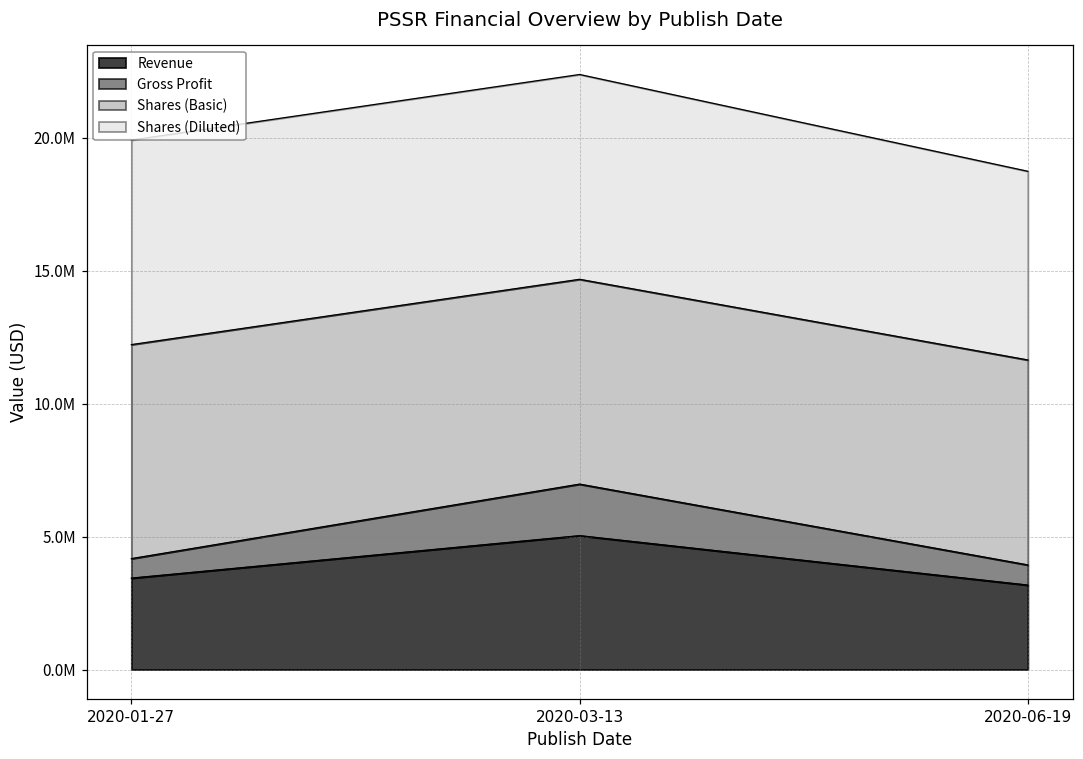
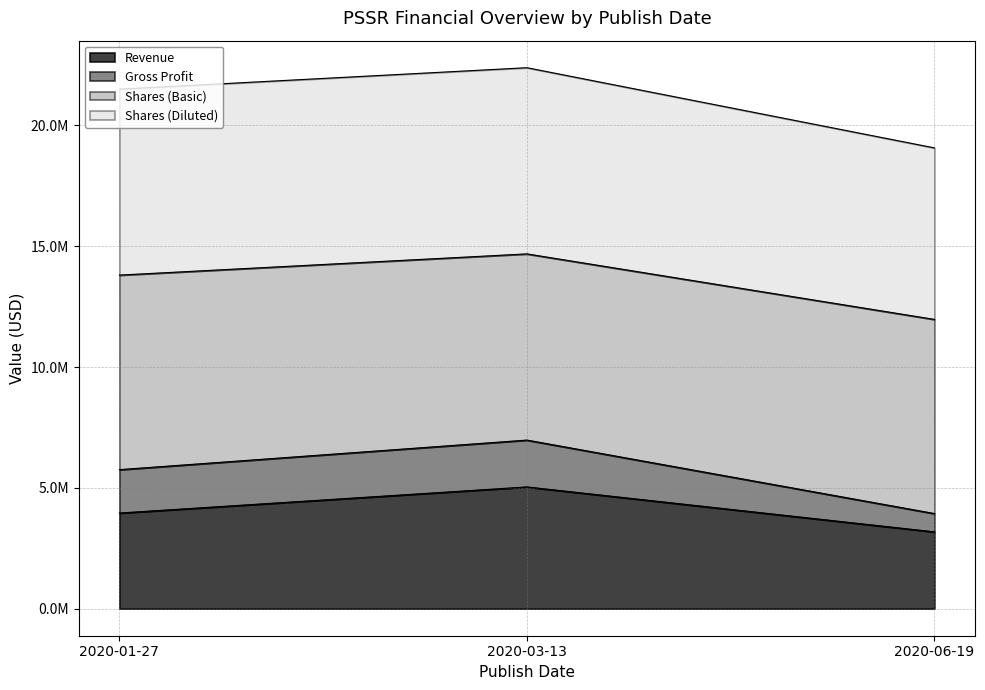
  {
    "Revenue": {
-     "2020-01-27": 3400000,
+     "2020-01-27": 4000000,
      "2020-03-13": 5000000,
      "2020-06-19": 3200000
    },
    "Gross Profit": {
-     "2020-01-27": 700000,
+     "2020-01-27": 1800000,
      "2020-03-13": 1900000,
      "2020-06-19": 800000
    },
    "Shares (Basic)": {
      "2020-01-27": 8100000,
      "2020-03-13": 7700000,
-     "2020-06-19": 7700000
+     "2020-06-19": 8000000
    },
    "Shares (Diluted)": {
      "2020-03-13": 7700000,
      "2020-06-19": 7100000
    }
  }
